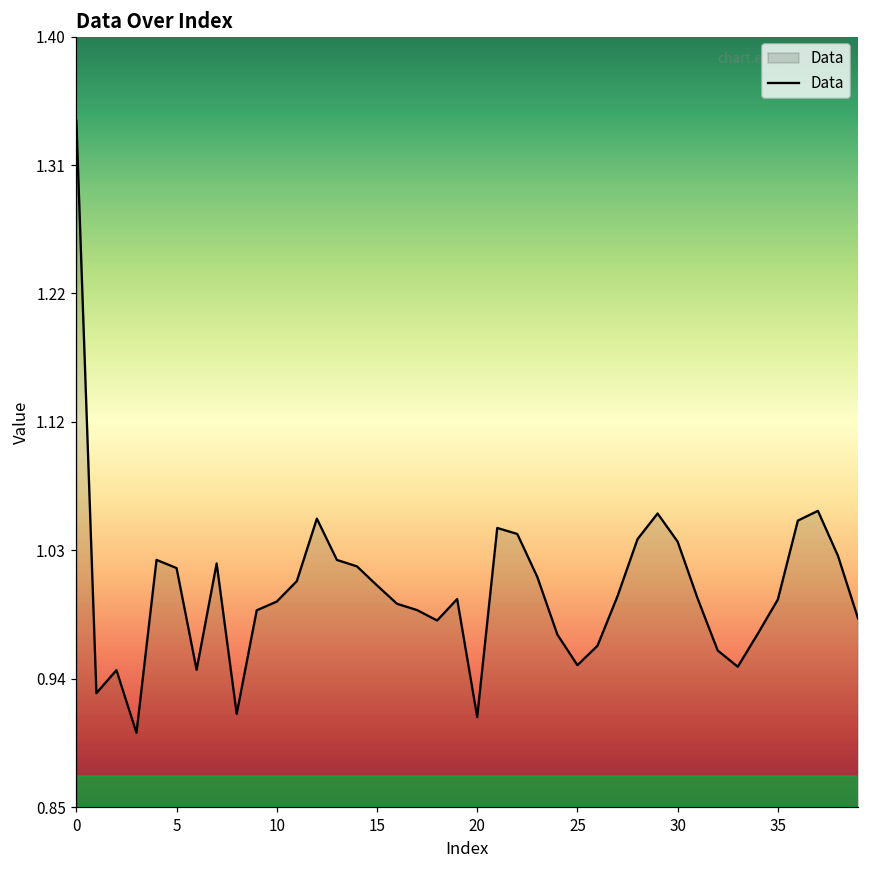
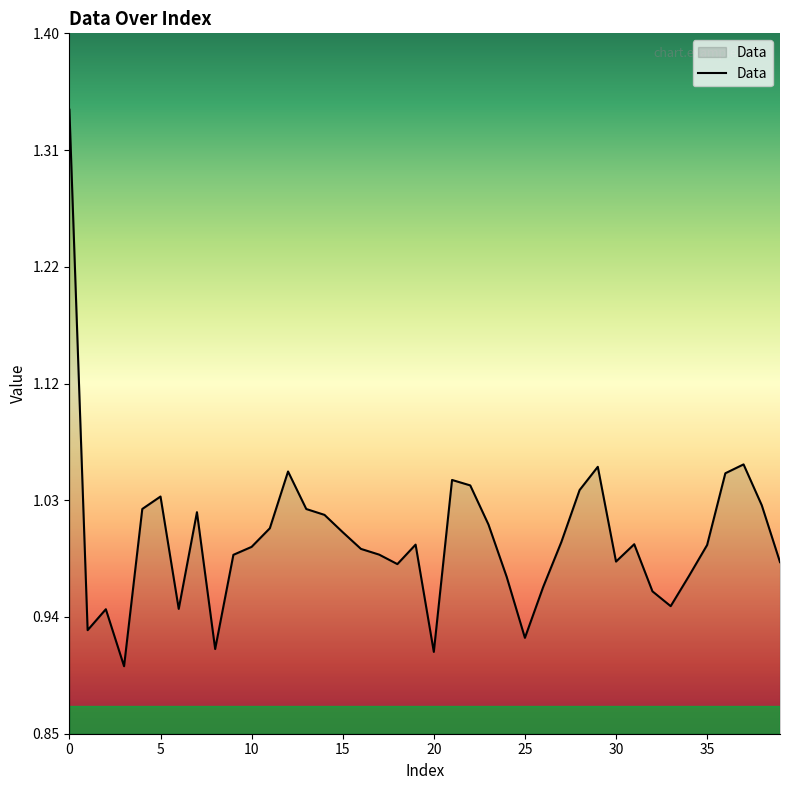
  {
    "0": 1.340,
-   "5": 1.021,
+   "5": 1.036,
    "10": 0.997,
    "15": 1.008,
    "20": 0.914,
-   "25": 0.951,
-   "30": 1.040,
+   "25": 0.925,
+   "30": 0.985,
    "35": 0.998
  }
